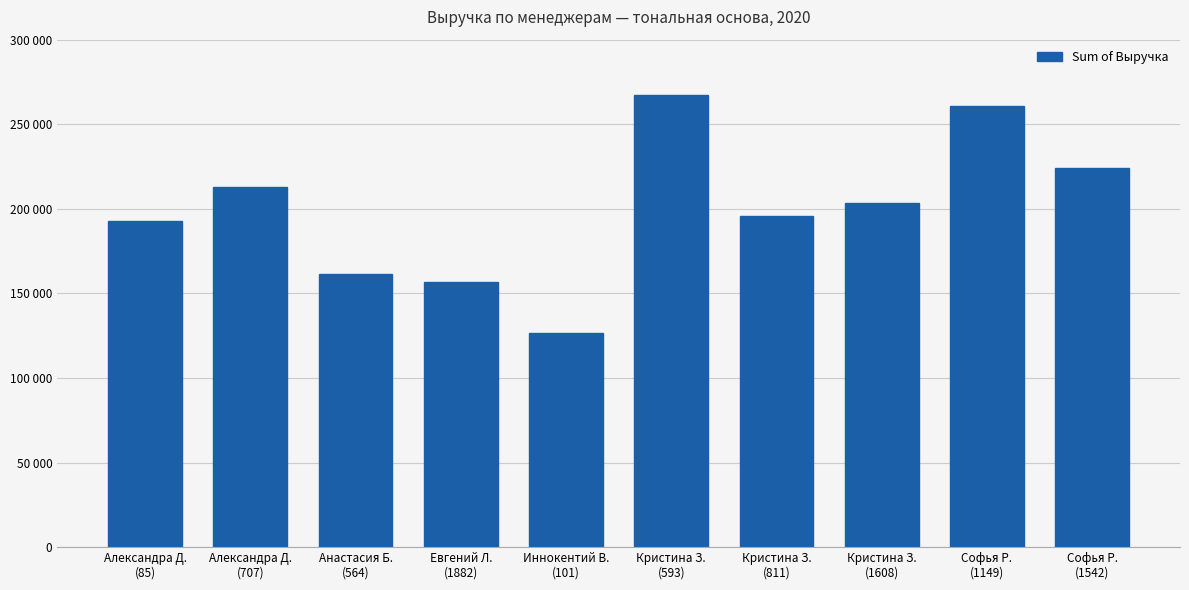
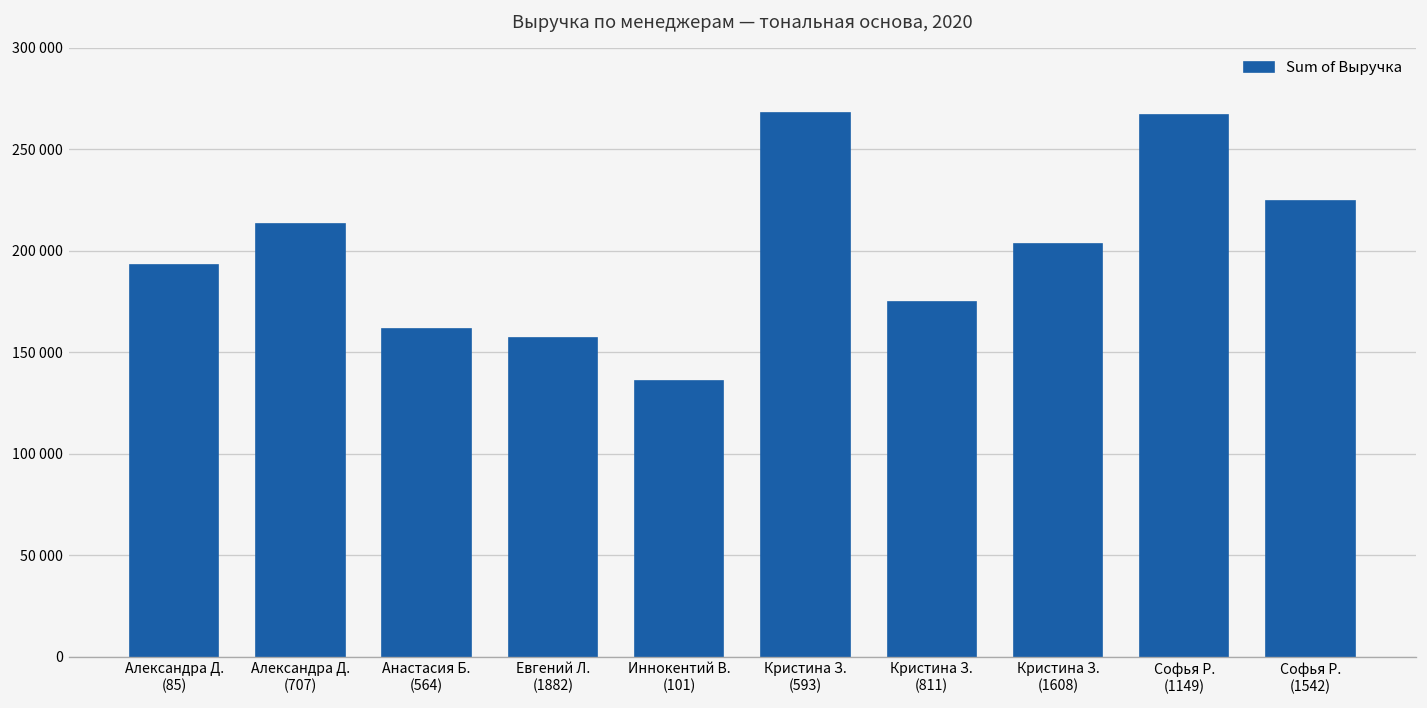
  {
    "Александра Д. (85)": 193000,
    "Александра Д. (707)": 213000,
    "Анастасия Б. (564)": 161000,
    "Евгений Л. (1882)": 157000,
-   "Иннокентий В. (101)": 127000,
+   "Иннокентий В. (101)": 136000,
    "Кристина З. (593)": 268000,
-   "Кристина З. (811)": 196000,
+   "Кристина З. (811)": 174000,
    "Кристина З. (1608)": 203000,
-   "Софья Р. (1149)": 261000,
+   "Софья Р. (1149)": 267000,
    "Софья Р. (1542)": 224000
  }
